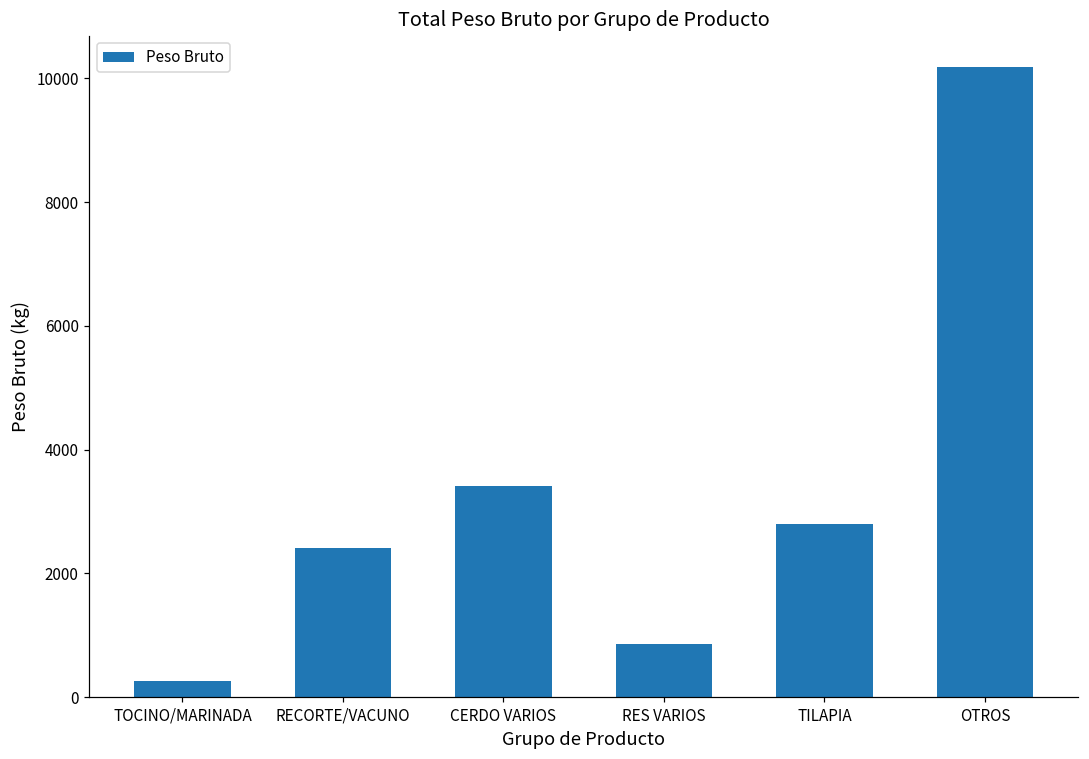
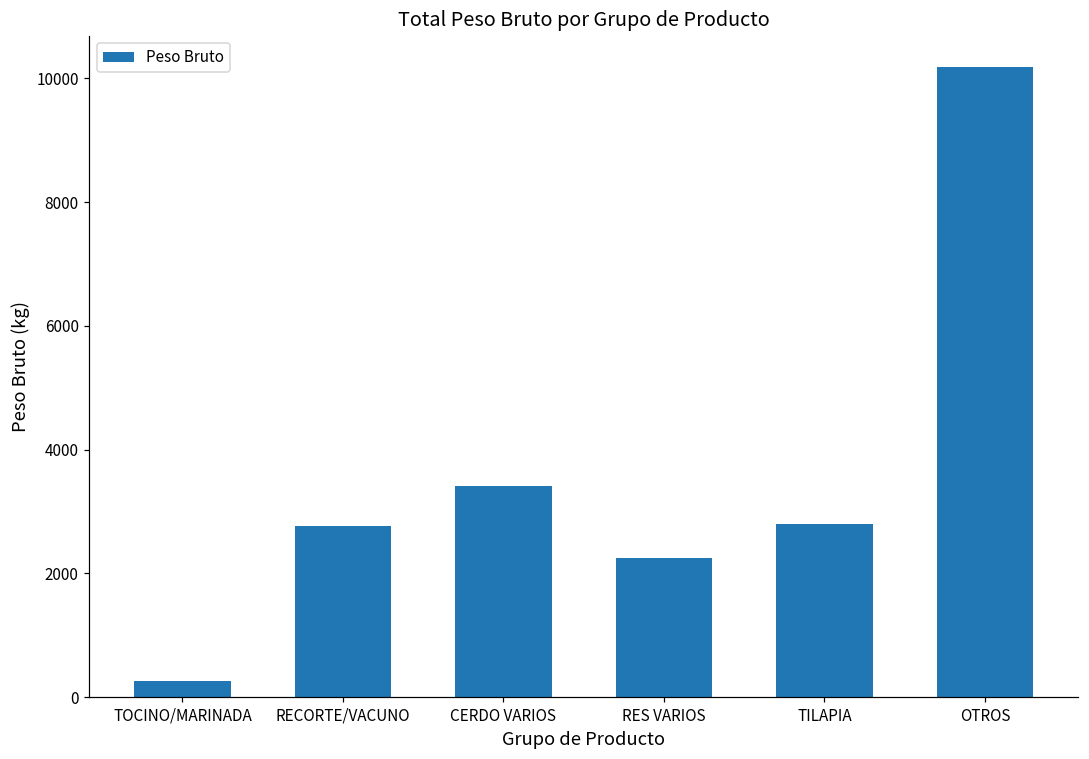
  {
    "TOCINO/MARINADA": 300,
-   "RECORTE/VACUNO": 2400,
+   "RECORTE/VACUNO": 2800,
    "CERDO VARIOS": 3400,
-   "RES VARIOS": 900,
+   "RES VARIOS": 2200,
    "TILAPIA": 2800,
    "OTROS": 10200
  }
